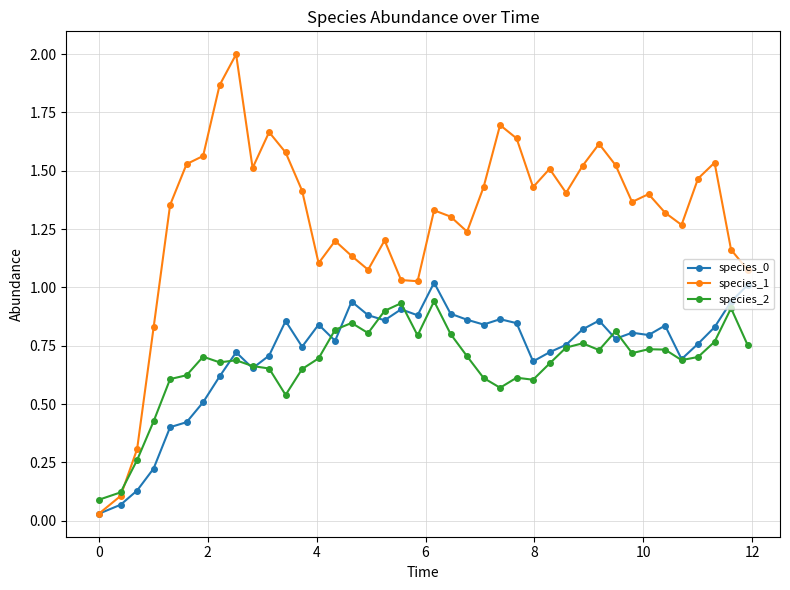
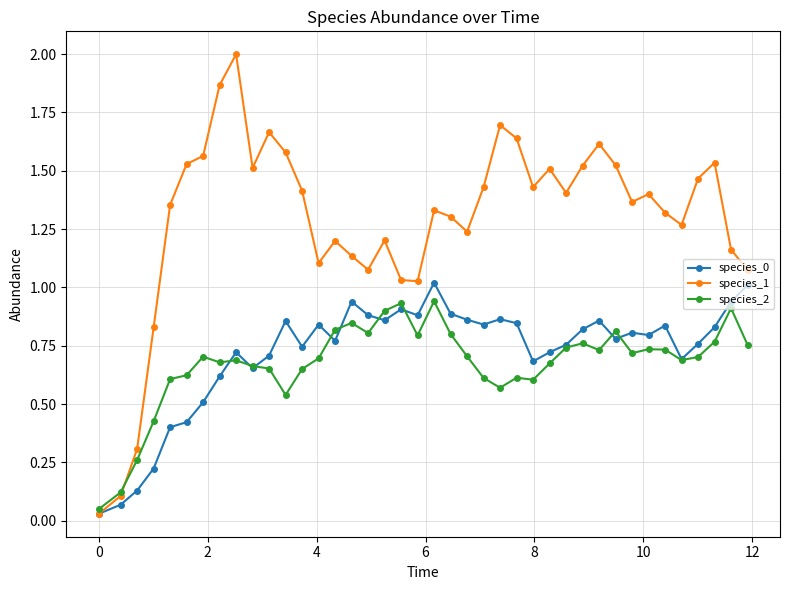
  {
    "species_2": {
-     "0": 0.09
+     "0": 0.05
    }
  }
